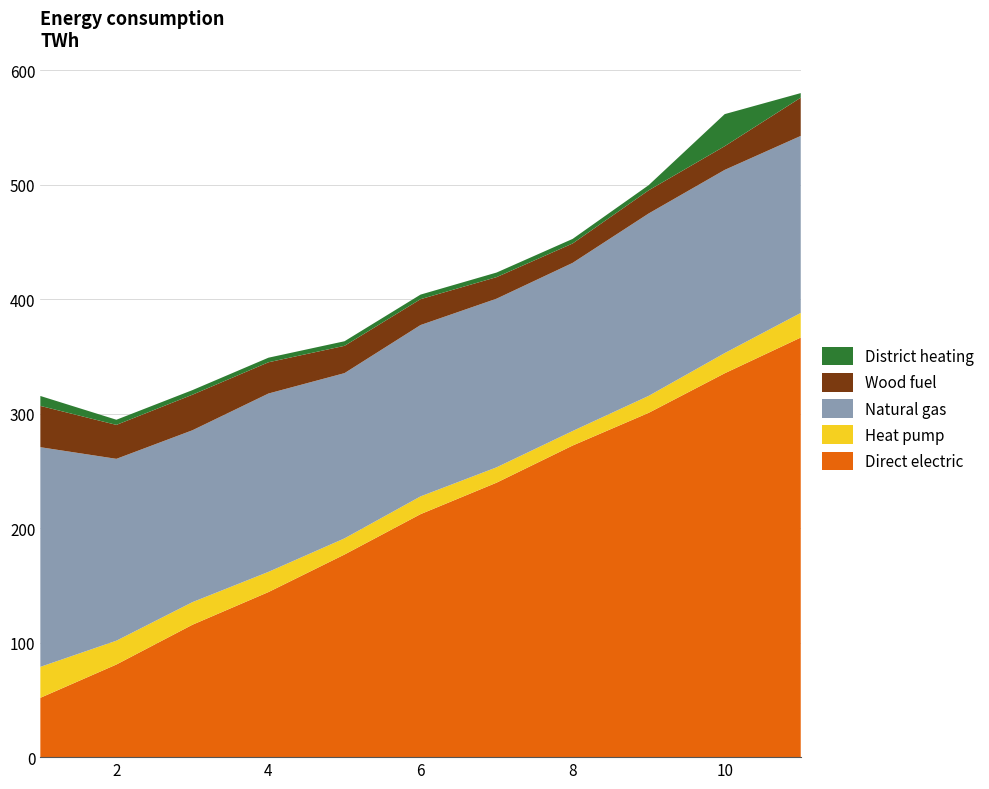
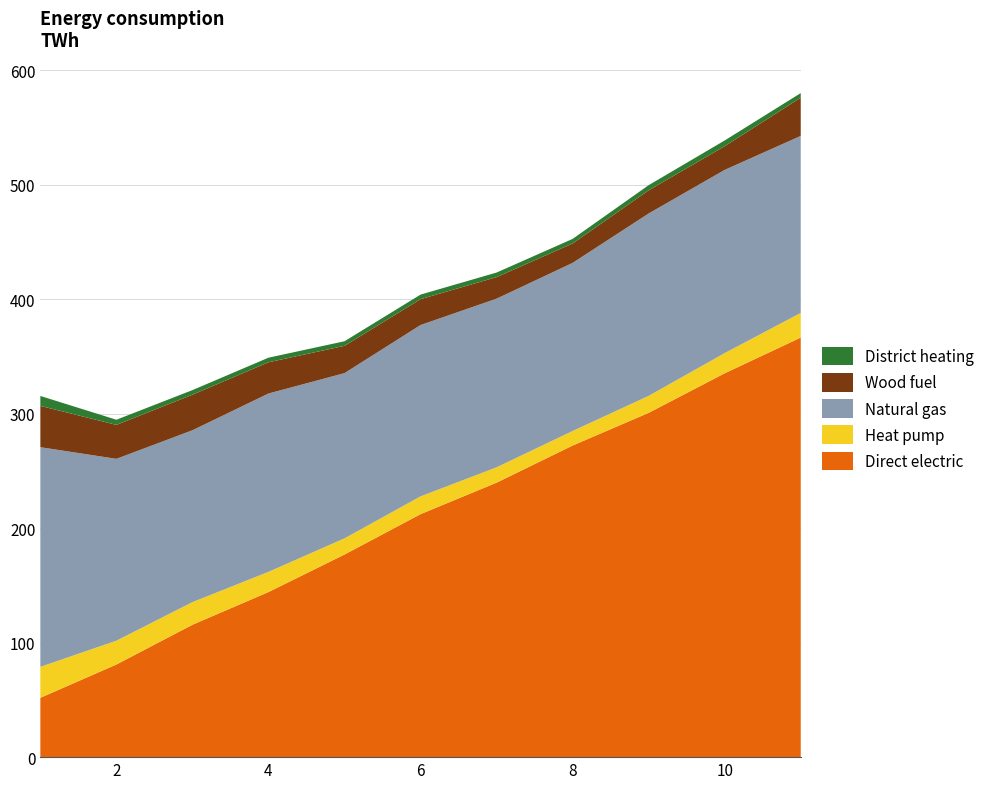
  {
    "District heating": {
      "2": 5,
      "4": 4,
      "6": 4,
      "8": 4,
-     "10": 28
+     "10": 5
    }
  }
